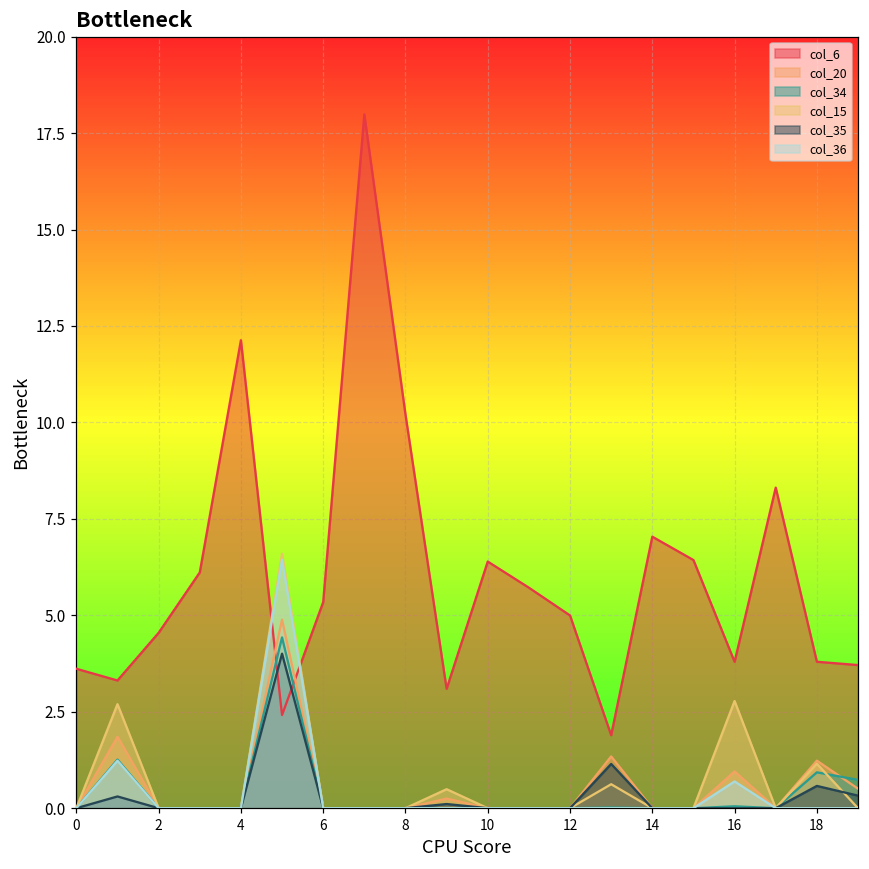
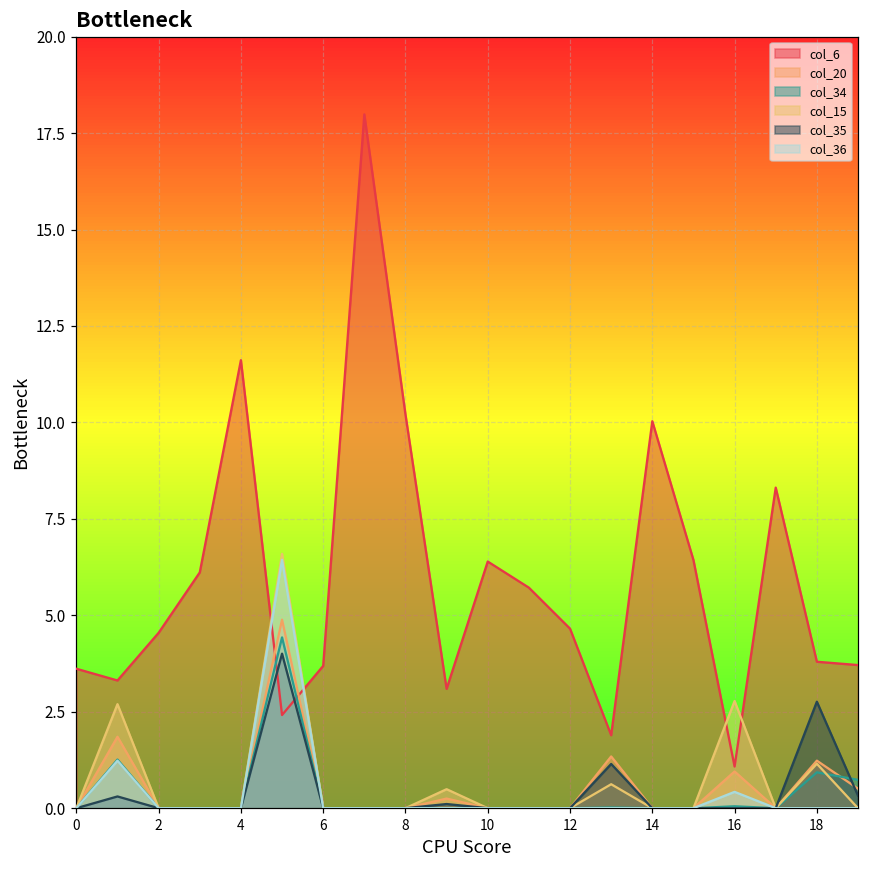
  {
    "col_6": {
      "0": 3.6,
      "2": 4.5,
-     "4": 12.1,
-     "6": 5.3,
+     "4": 11.6,
+     "6": 3.7,
      "8": 10.2,
      "10": 6.4,
-     "12": 5.0,
-     "14": 7.0,
-     "16": 3.8,
+     "12": 4.7,
+     "14": 10.0,
+     "16": 1.1,
      "18": 3.8
    },
    "col_34": {
      "18": 0.9
    },
    "col_35": {
-     "18": 0.6
+     "18": 2.8
    },
    "col_36": {
-     "16": 0.7,
+     "16": 0.4,
      "18": 0.0
    }
  }
